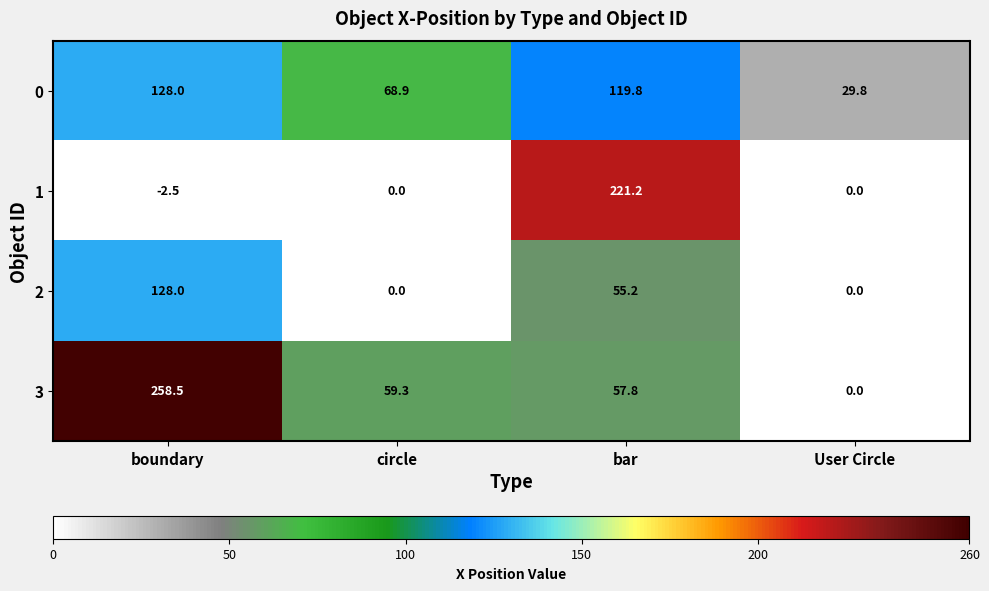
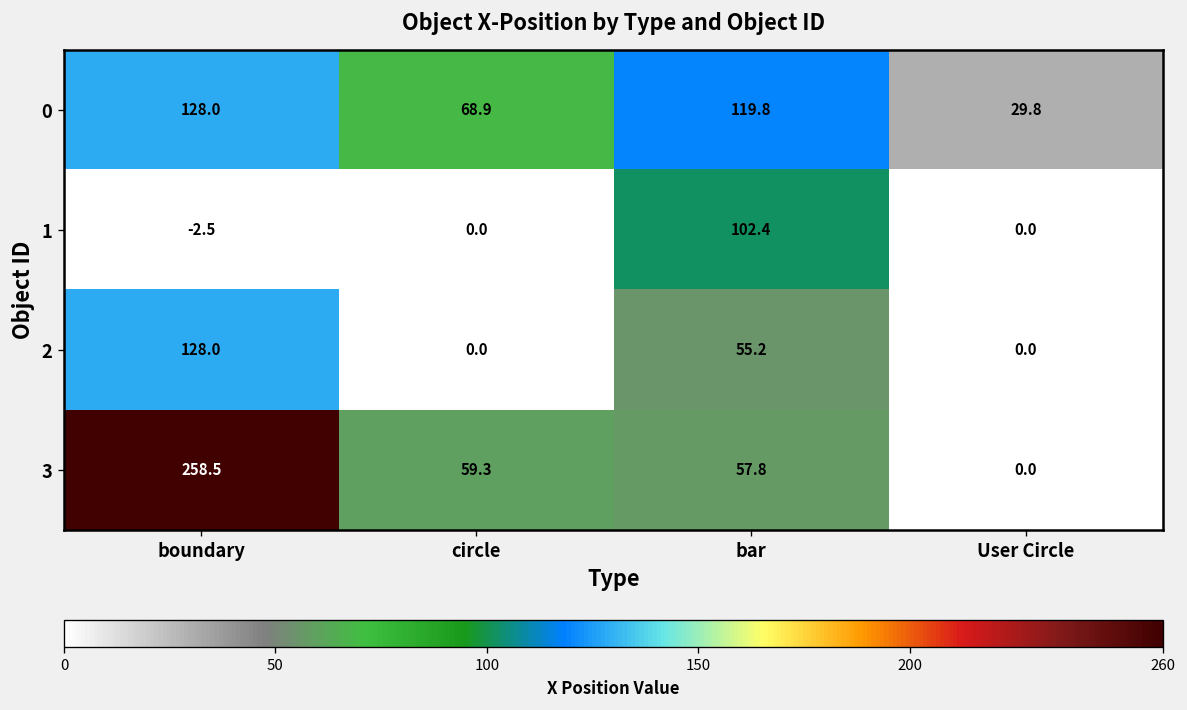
  {
    "0": {
      "boundary": 128.0,
      "circle": 68.9,
      "bar": 119.8,
      "User Circle": 29.8
    },
    "1": {
      "boundary": -2.5,
      "circle": 0.0,
-     "bar": 221.2,
+     "bar": 102.4,
      "User Circle": 0.0
    },
    "2": {
      "boundary": 128.0,
      "circle": 0.0,
      "bar": 55.2,
      "User Circle": 0.0
    },
    "3": {
      "boundary": 258.5,
      "circle": 59.3,
      "bar": 57.8,
      "User Circle": 0.0
    }
  }
